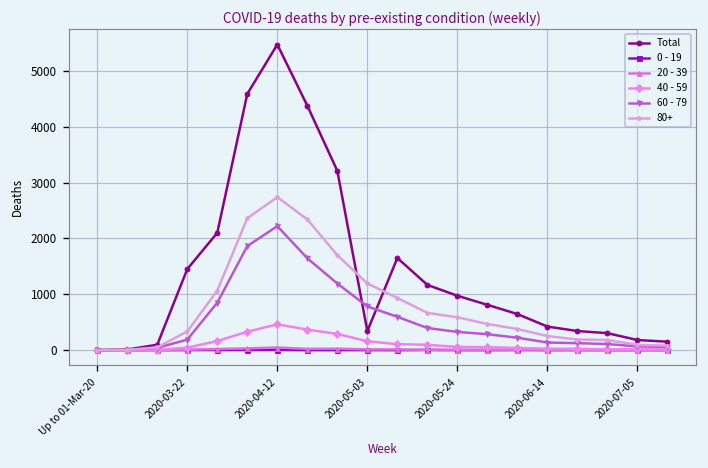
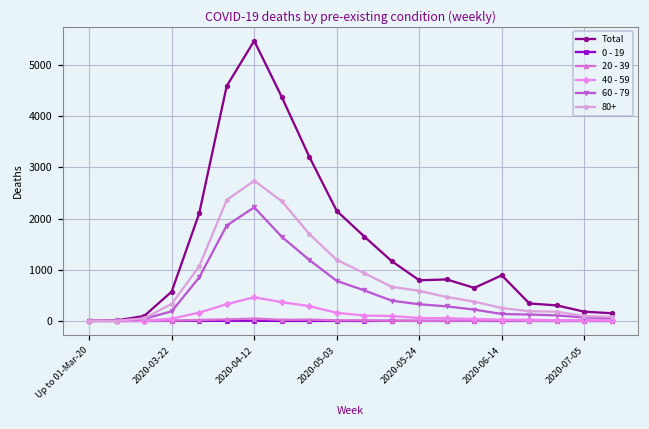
  {
    "Total": {
-     "2020-03-22": 1500,
+     "2020-03-22": 600,
      "2020-04-12": 5500,
-     "2020-05-03": 300,
-     "2020-05-24": 1000,
-     "2020-06-14": 400,
+     "2020-05-03": 2200,
+     "2020-05-24": 800,
+     "2020-06-14": 900,
      "2020-07-05": 200
    }
  }
